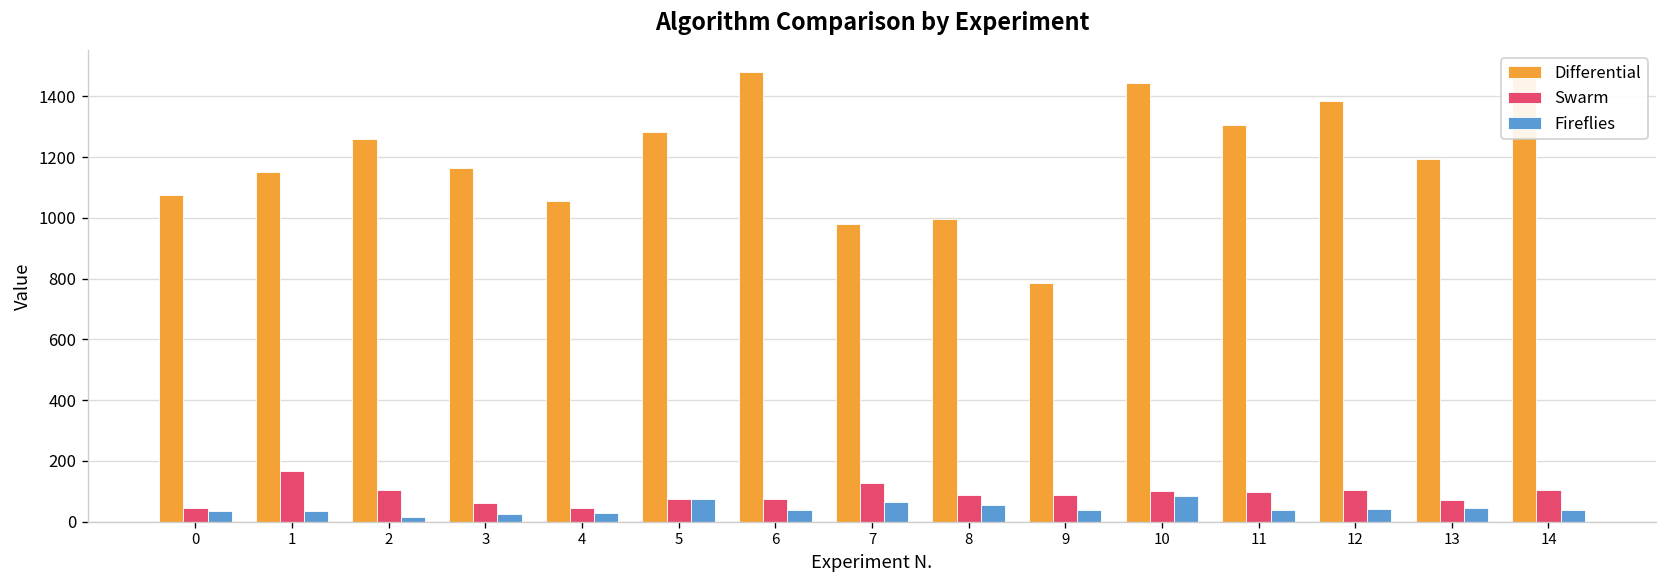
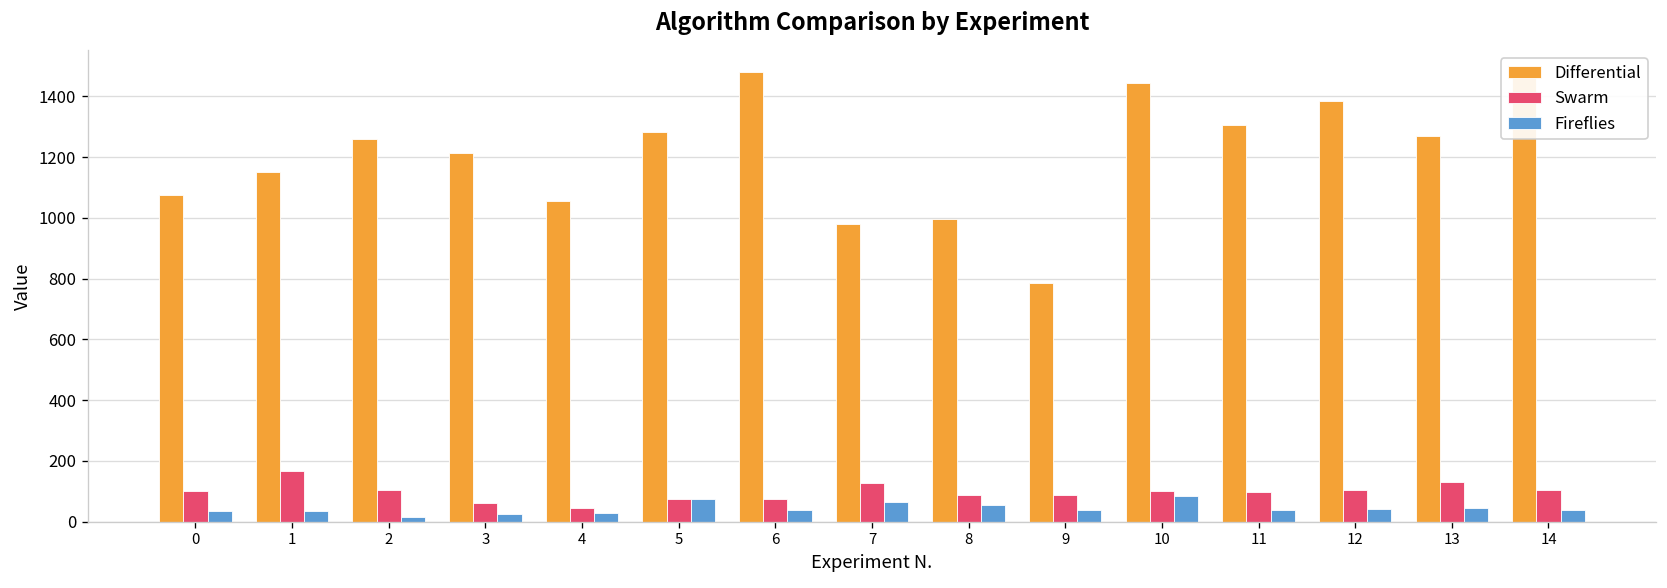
  {
    "Differential": {
      "0": 1070,
      "1": 1150,
      "2": 1260,
-     "3": 1170,
+     "3": 1210,
      "4": 1060,
      "5": 1280,
      "6": 1480,
      "7": 980,
      "8": 1000,
      "9": 790,
      "10": 1440,
      "11": 1300,
      "12": 1380,
-     "13": 1190
+     "13": 1270
    },
    "Swarm": {
-     "0": 40,
+     "0": 100,
      "1": 170,
      "2": 100,
      "3": 60,
      "4": 50,
      "5": 70,
      "6": 80,
      "7": 130,
      "8": 90,
      "9": 90,
      "10": 100,
      "11": 100,
      "12": 110,
-     "13": 70,
+     "13": 130,
      "14": 100
    },
    "Fireflies": {
      "0": 40,
      "1": 30,
      "2": 20,
      "3": 30,
      "4": 30,
      "5": 70,
      "6": 40,
      "7": 60,
      "8": 50,
      "9": 40,
      "10": 80,
      "11": 40,
      "12": 40,
      "13": 40,
      "14": 40
    }
  }
